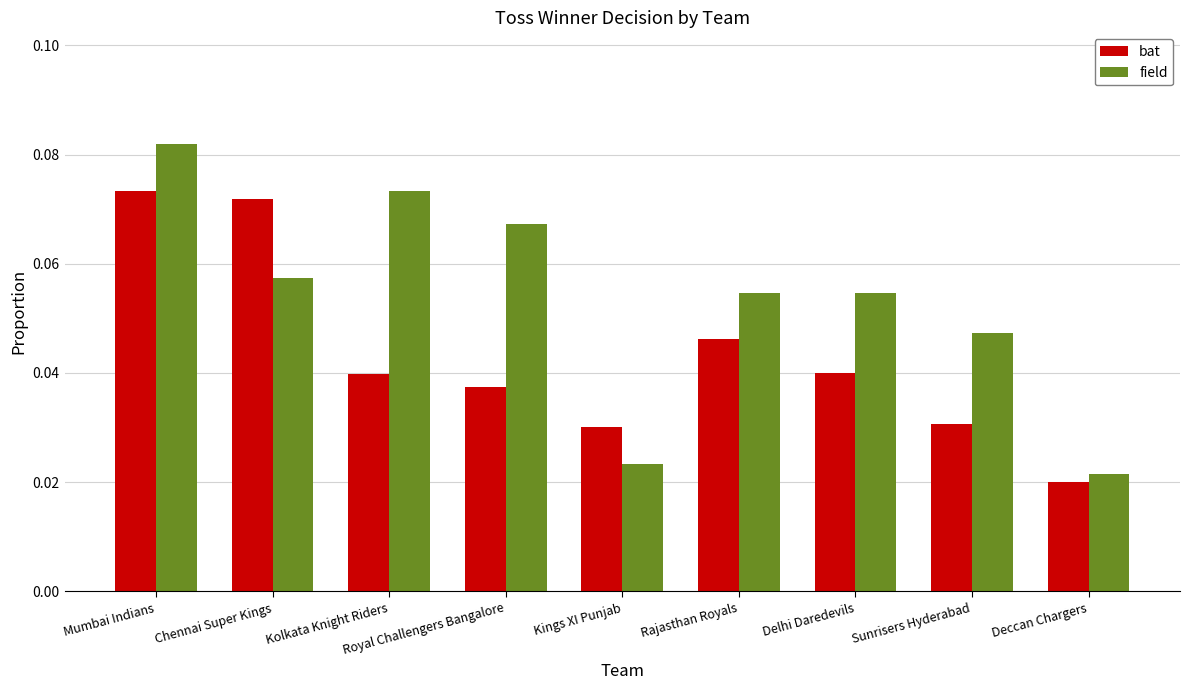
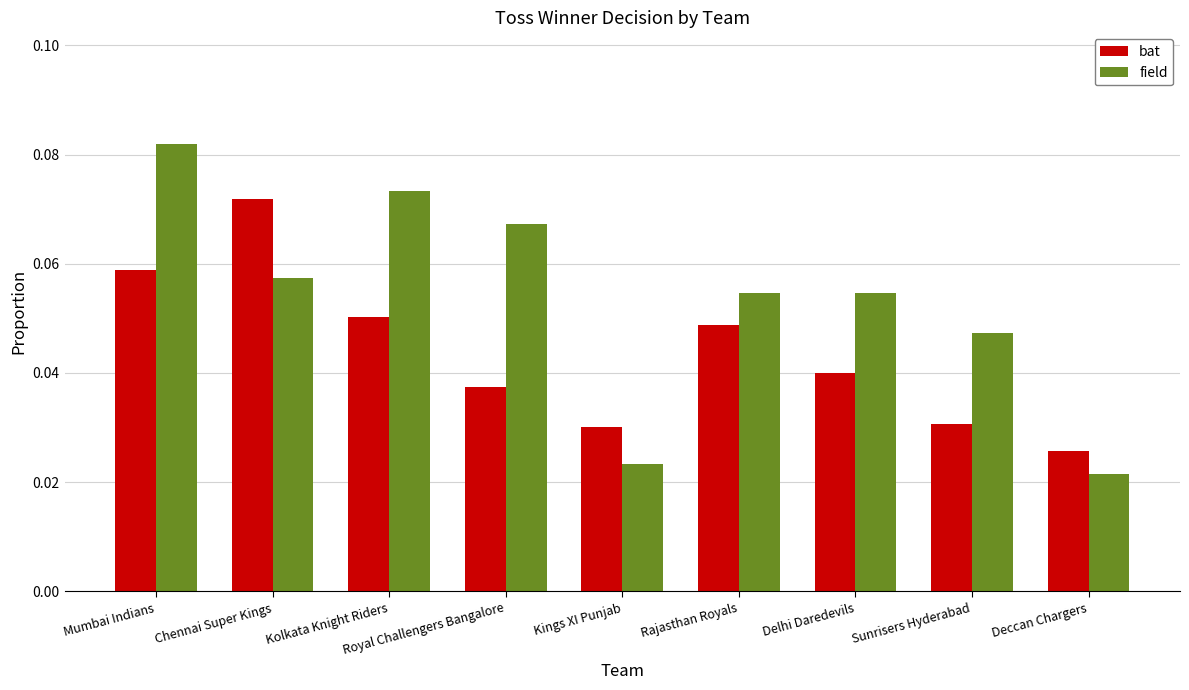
  {
    "bat": {
-     "Mumbai Indians": 0.073,
+     "Mumbai Indians": 0.059,
      "Chennai Super Kings": 0.072,
-     "Kolkata Knight Riders": 0.040,
+     "Kolkata Knight Riders": 0.050,
      "Royal Challengers Bangalore": 0.037,
      "Kings XI Punjab": 0.030,
-     "Rajasthan Royals": 0.046,
+     "Rajasthan Royals": 0.049,
      "Delhi Daredevils": 0.040,
      "Sunrisers Hyderabad": 0.031,
-     "Deccan Chargers": 0.020
+     "Deccan Chargers": 0.026
    },
    "field": {
      "Mumbai Indians": 0.082,
      "Chennai Super Kings": 0.057,
      "Kolkata Knight Riders": 0.073,
      "Royal Challengers Bangalore": 0.067,
      "Kings XI Punjab": 0.023,
      "Rajasthan Royals": 0.055,
      "Delhi Daredevils": 0.055,
      "Sunrisers Hyderabad": 0.047,
      "Deccan Chargers": 0.022
    }
  }
